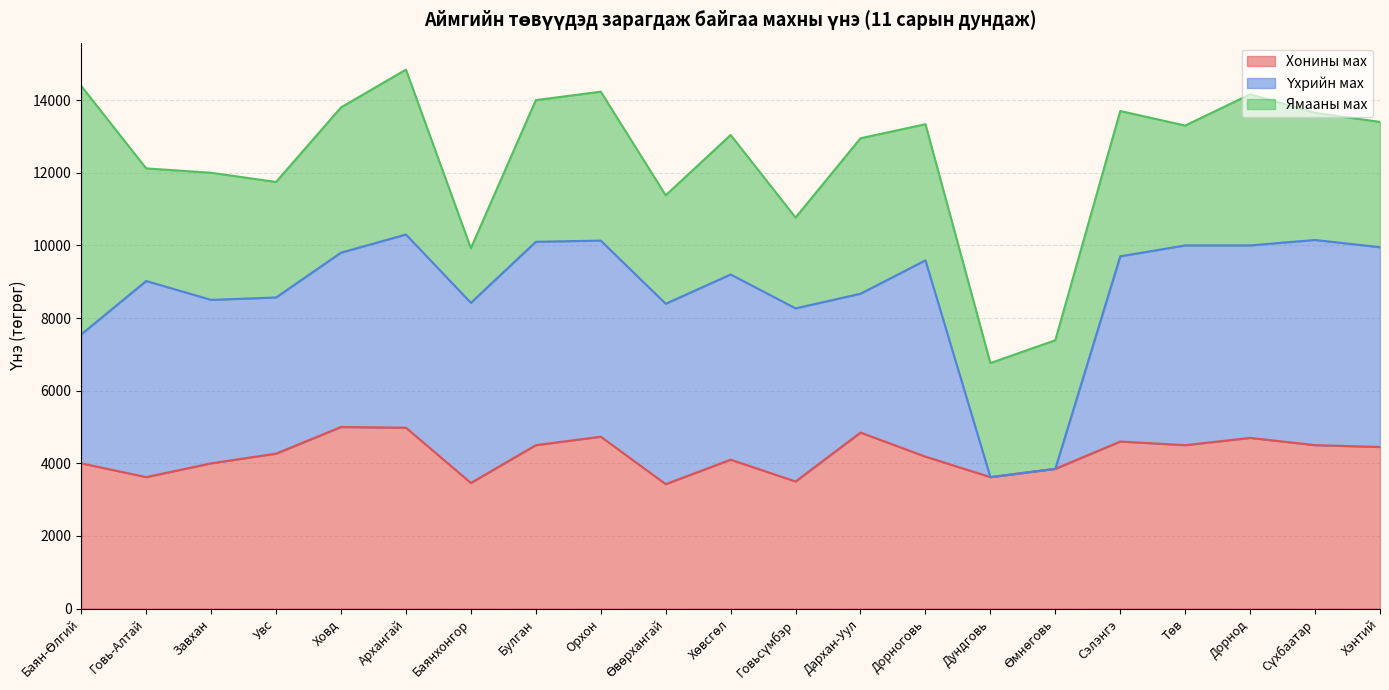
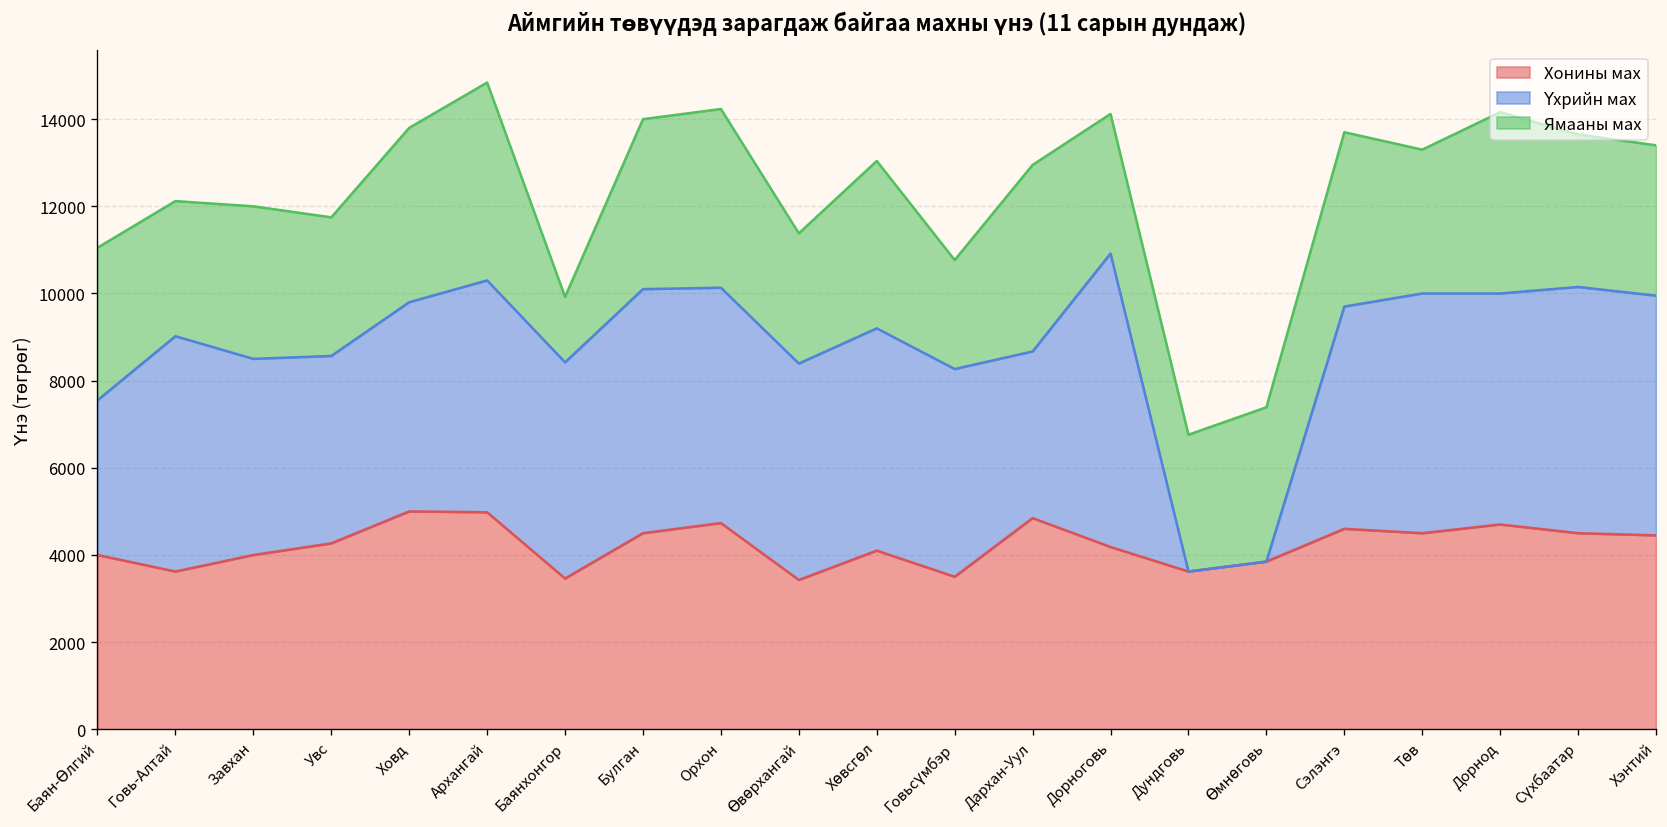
  {
    "Хонины мах": {
      "Баян-Өлгий": 4000,
      "Говь-Алтай": 3600,
      "Завхан": 4000,
      "Увс": 4300,
      "Ховд": 5000,
      "Архангай": 5000,
      "Баянхонгор": 3500,
      "Булган": 4500,
      "Орхон": 4700,
      "Өвөрхангай": 3400,
      "Хөвсгөл": 4100,
      "Говьсүмбэр": 3500,
      "Дархан-Уул": 4800,
      "Дорноговь": 4200,
      "Сэлэнгэ": 4600,
      "Төв": 4500,
      "Дорнод": 4700,
      "Сүхбаатар": 4500,
      "Хэнтий": 4500
    },
    "Үхрийн мах": {
      "Баян-Өлгий": 3600,
      "Говь-Алтай": 5400,
      "Завхан": 4500,
      "Увс": 4300,
      "Ховд": 4800,
      "Архангай": 5300,
      "Баянхонгор": 5000,
      "Булган": 5600,
      "Орхон": 5400,
      "Өвөрхангай": 5000,
      "Хөвсгөл": 5100,
      "Говьсүмбэр": 4800,
      "Дархан-Уул": 3800,
-     "Дорноговь": 5400,
+     "Дорноговь": 6700,
      "Сэлэнгэ": 5100,
      "Төв": 5500,
      "Дорнод": 5300,
      "Сүхбаатар": 5700,
      "Хэнтий": 5500
    },
    "Ямааны мах": {
-     "Баян-Өлгий": 6800,
+     "Баян-Өлгий": 3500,
      "Говь-Алтай": 3100,
      "Завхан": 3500,
      "Увс": 3200,
      "Ховд": 4000,
      "Архангай": 4500,
      "Баянхонгор": 1500,
      "Булган": 3900,
      "Орхон": 4100,
      "Өвөрхангай": 3000,
      "Хөвсгөл": 3800,
      "Говьсүмбэр": 2500,
      "Дархан-Уул": 4300,
-     "Дорноговь": 3700,
+     "Дорноговь": 3200,
      "Дундговь": 3100,
      "Өмнөговь": 3500,
      "Сэлэнгэ": 4000,
      "Төв": 3300,
      "Хэнтий": 3500
    }
  }
